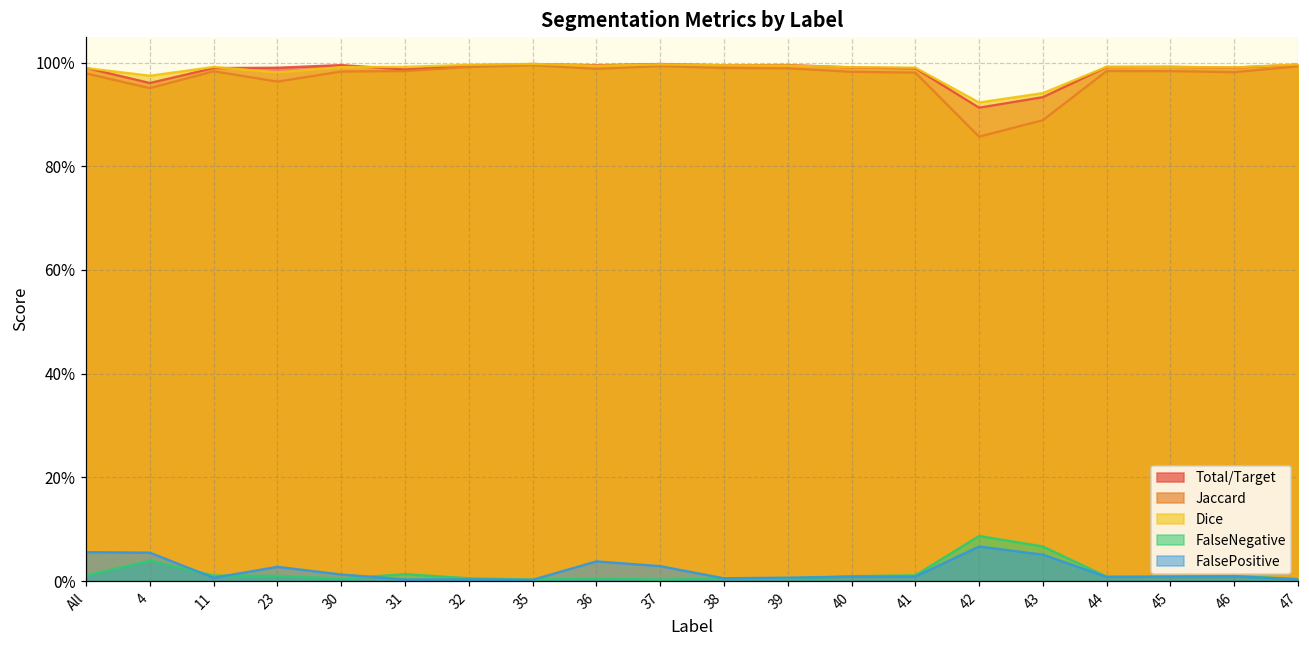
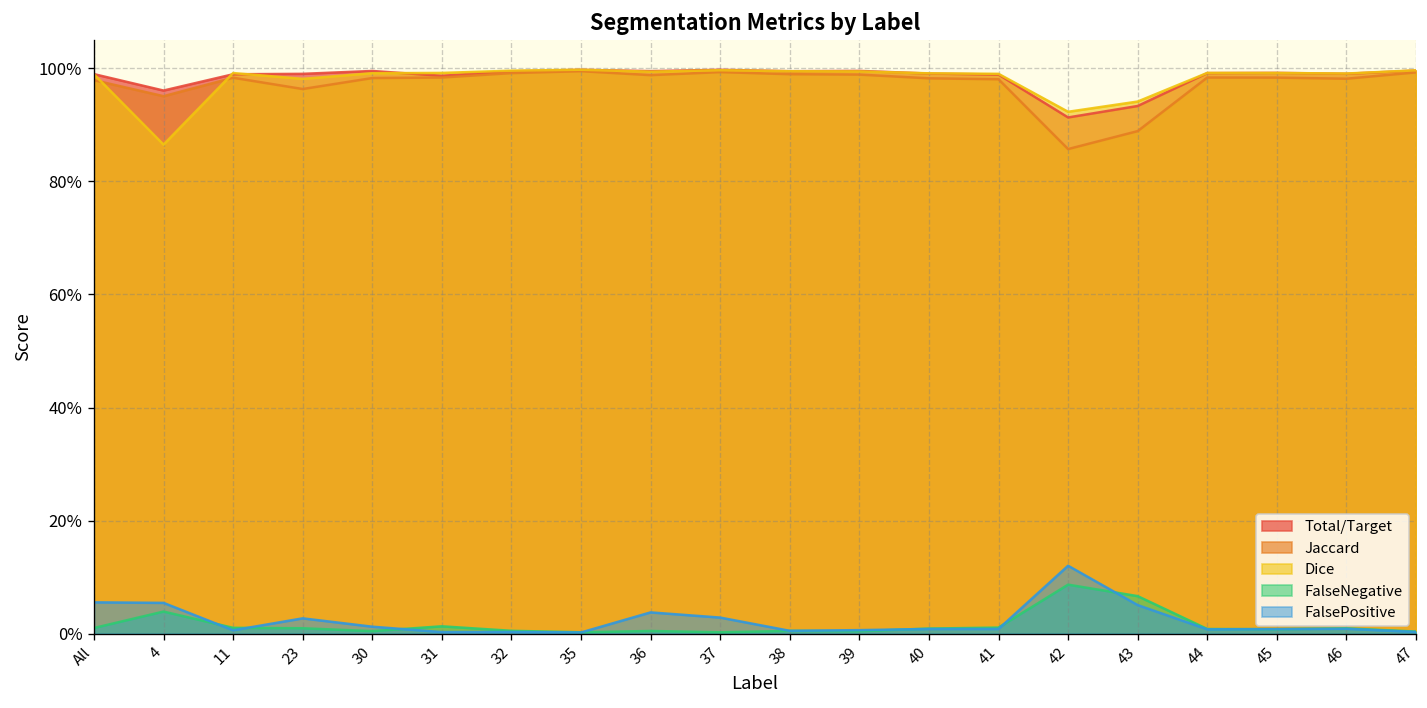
  {
    "Dice": {
-     "4": "97%",
+     "4": "87%",
      "23": "98%",
      "42": "92%",
      "43": "94%"
    },
    "FalseNegative": {
      "All": "1%",
      "4": "4%",
      "23": "1%",
      "30": "0%",
      "31": "1%",
      "36": "1%",
      "37": "0%",
      "42": "9%",
      "43": "7%"
    },
    "FalsePositive": {
      "All": "6%",
      "4": "5%",
      "23": "3%",
      "30": "1%",
      "31": "0%",
      "36": "4%",
      "37": "3%",
-     "42": "7%",
+     "42": "12%",
      "43": "5%"
    }
  }
